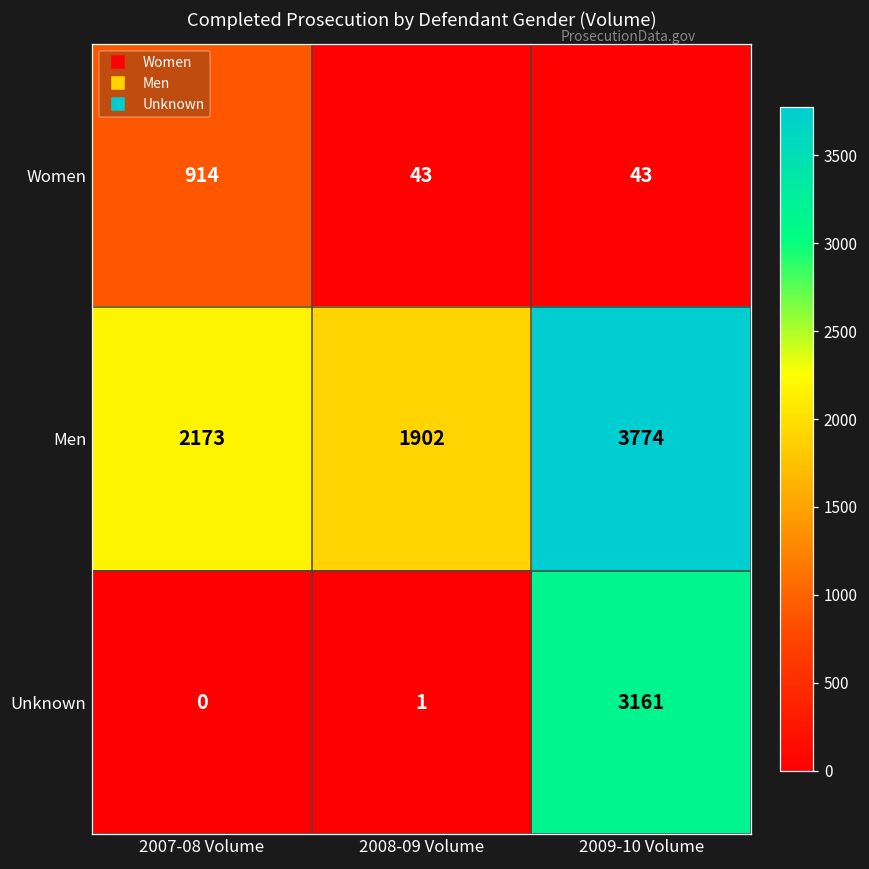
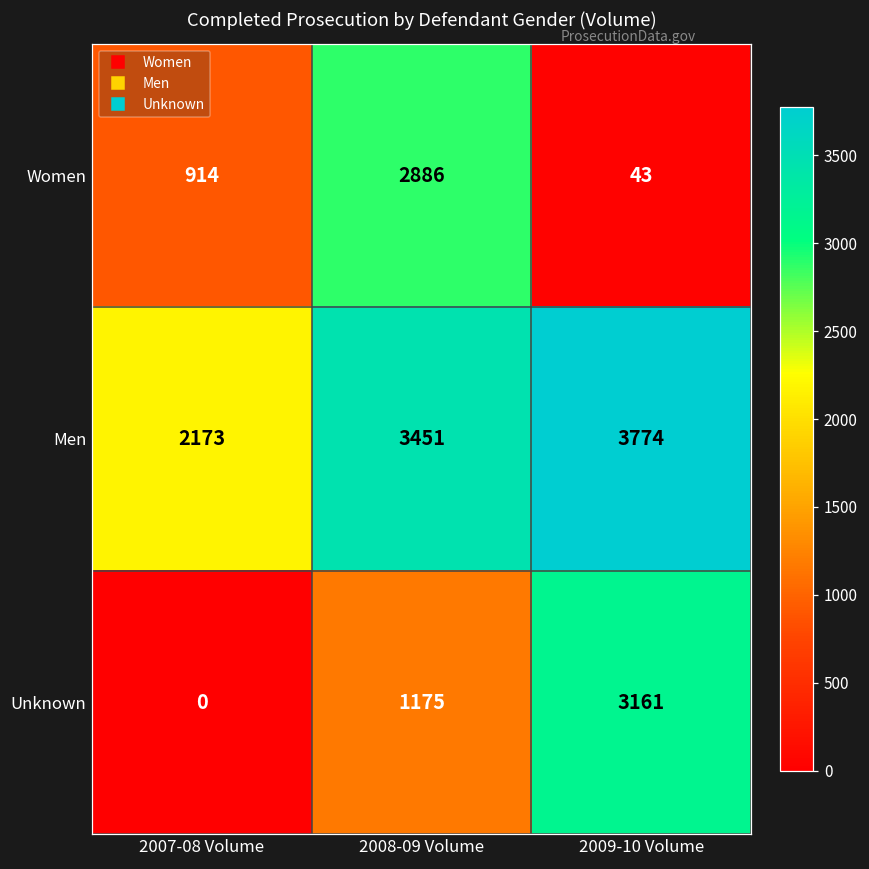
  {
    "Women": {
      "2007-08 Volume": 914,
-     "2008-09 Volume": 43,
+     "2008-09 Volume": 2886,
      "2009-10 Volume": 43
    },
    "Men": {
      "2007-08 Volume": 2173,
-     "2008-09 Volume": 1902,
+     "2008-09 Volume": 3451,
      "2009-10 Volume": 3774
    },
    "Unknown": {
      "2007-08 Volume": 0,
-     "2008-09 Volume": 1,
+     "2008-09 Volume": 1175,
      "2009-10 Volume": 3161
    }
  }
